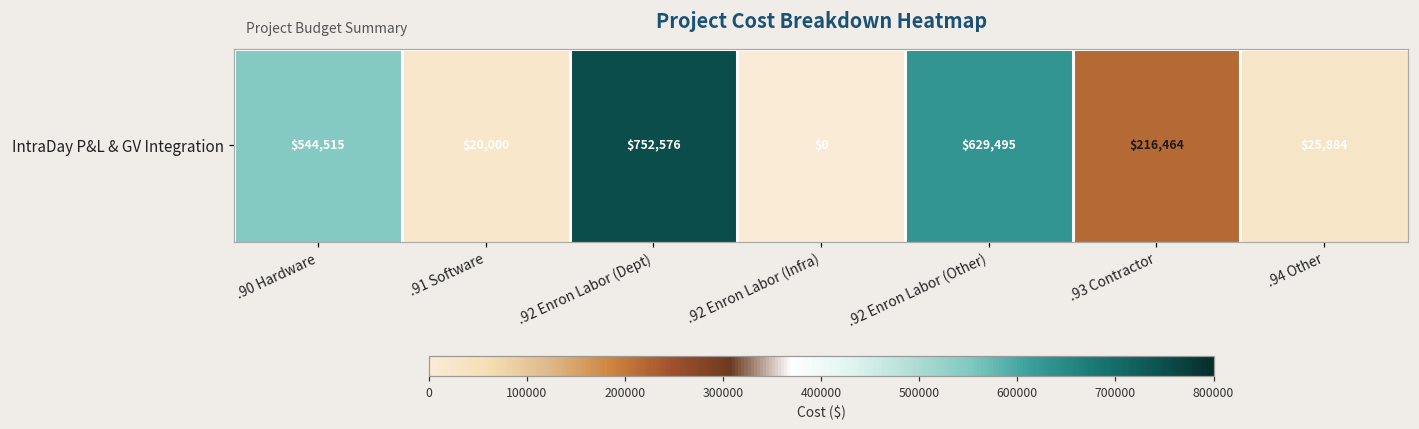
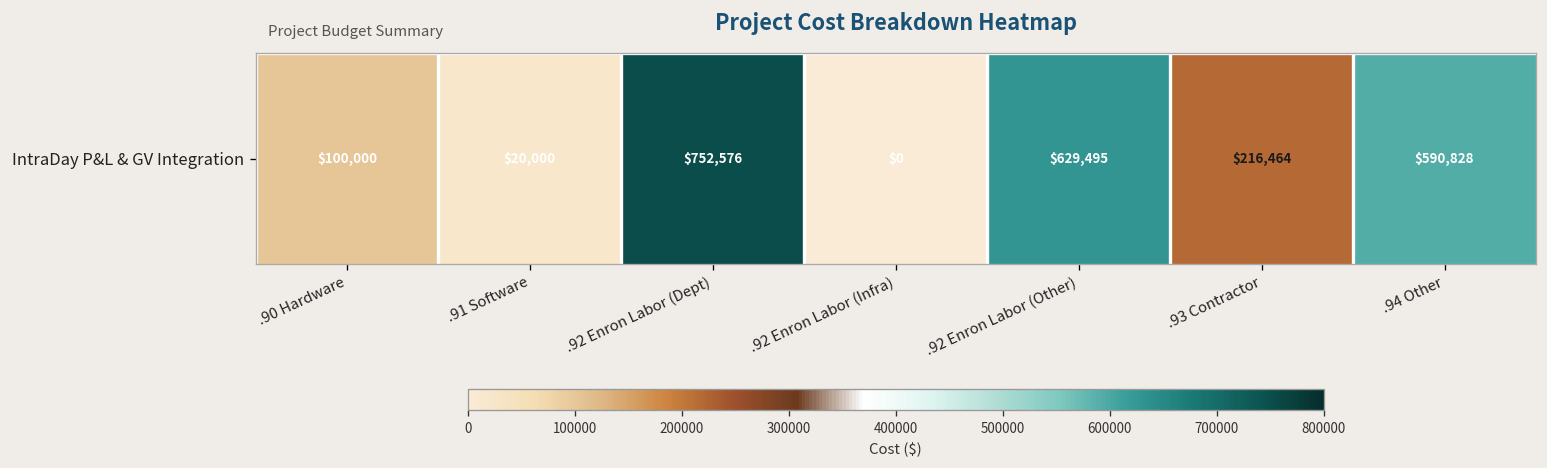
  {
    "IntraDay P&L & GV Integration": {
-     ".90 Hardware": "$544,515",
+     ".90 Hardware": "$100,000",
      ".91 Software": "$20,000",
      ".92 Enron Labor (Dept)": "$752,576",
      ".92 Enron Labor (Other)": "$629,495",
      ".93 Contractor": "$216,464",
-     ".94 Other": "$25,884"
+     ".94 Other": "$590,828"
    }
  }
